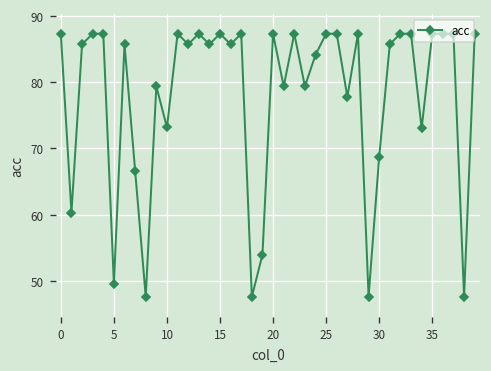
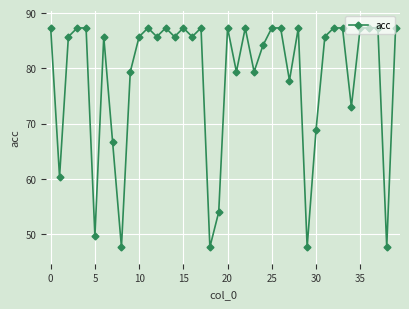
  {
    "0": 87,
    "5": 50,
-   "10": 73,
+   "10": 86,
    "15": 87,
    "20": 87,
    "25": 87,
    "30": 69
  }
